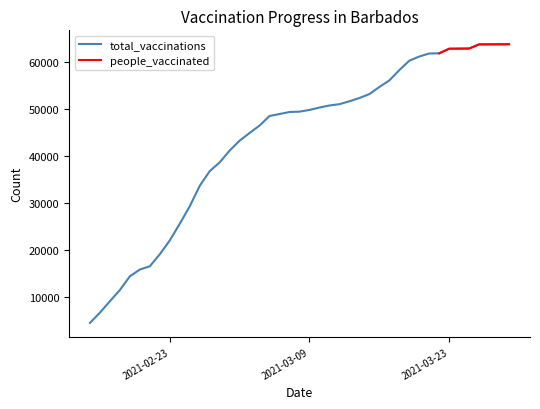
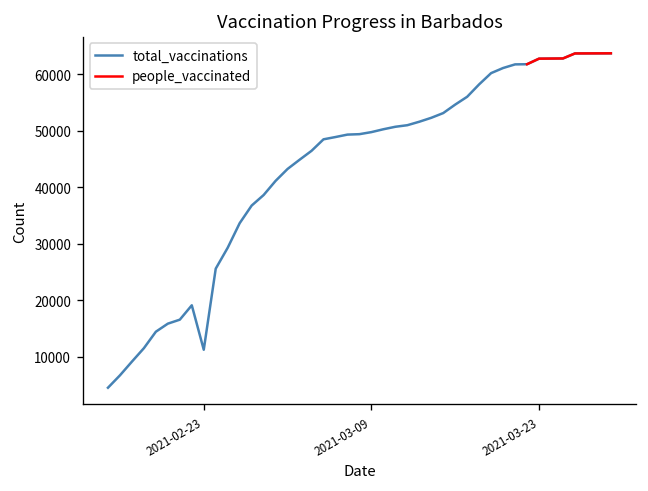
  {
    "total_vaccinations": {
-     "2021-02-23": 22000,
+     "2021-02-23": 11000,
      "2021-03-09": 50000
    }
  }
